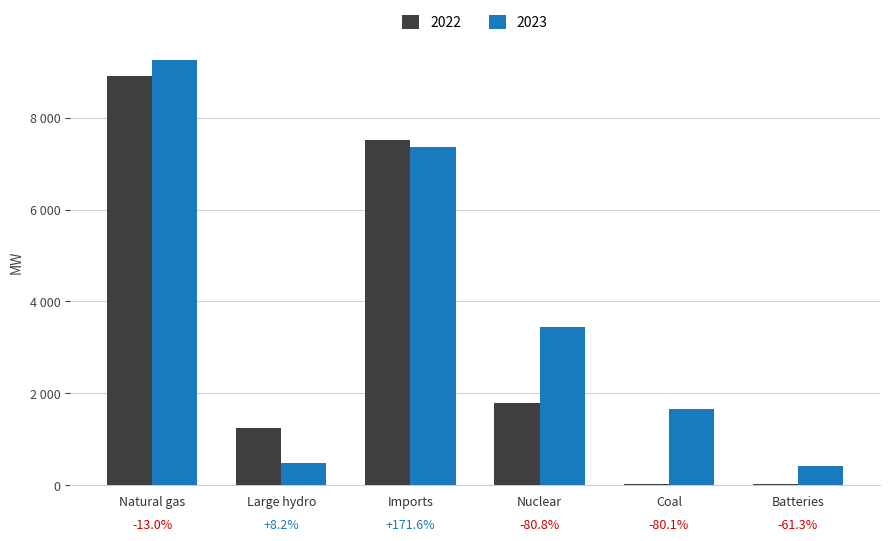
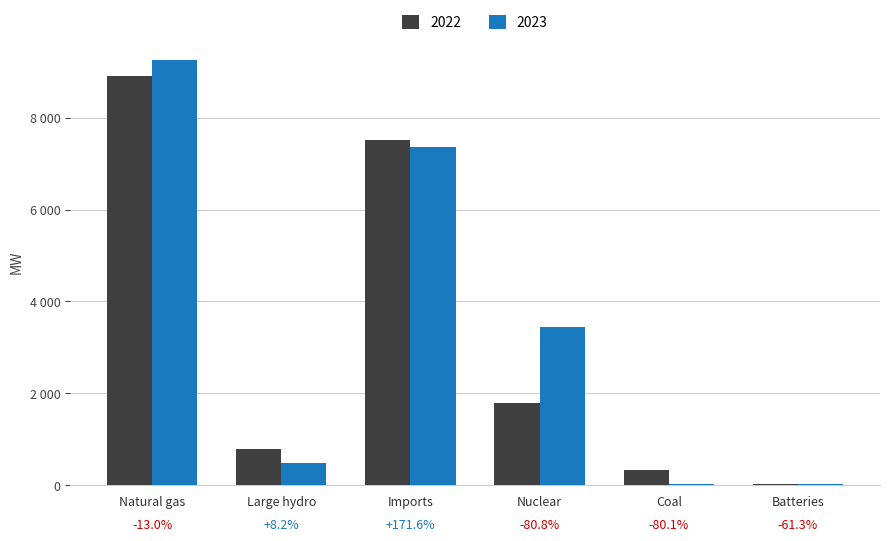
  {
    "2022": {
      "Natural gas": 8900,
-     "Large hydro": 1300,
+     "Large hydro": 800,
      "Imports": 7500,
      "Nuclear": 1800,
-     "Coal": 0
+     "Coal": 300
    },
    "2023": {
      "Natural gas": 9300,
      "Large hydro": 500,
      "Imports": 7400,
      "Nuclear": 3400,
-     "Coal": 1600,
-     "Batteries": 400
+     "Coal": 0,
+     "Batteries": 0
    }
  }
